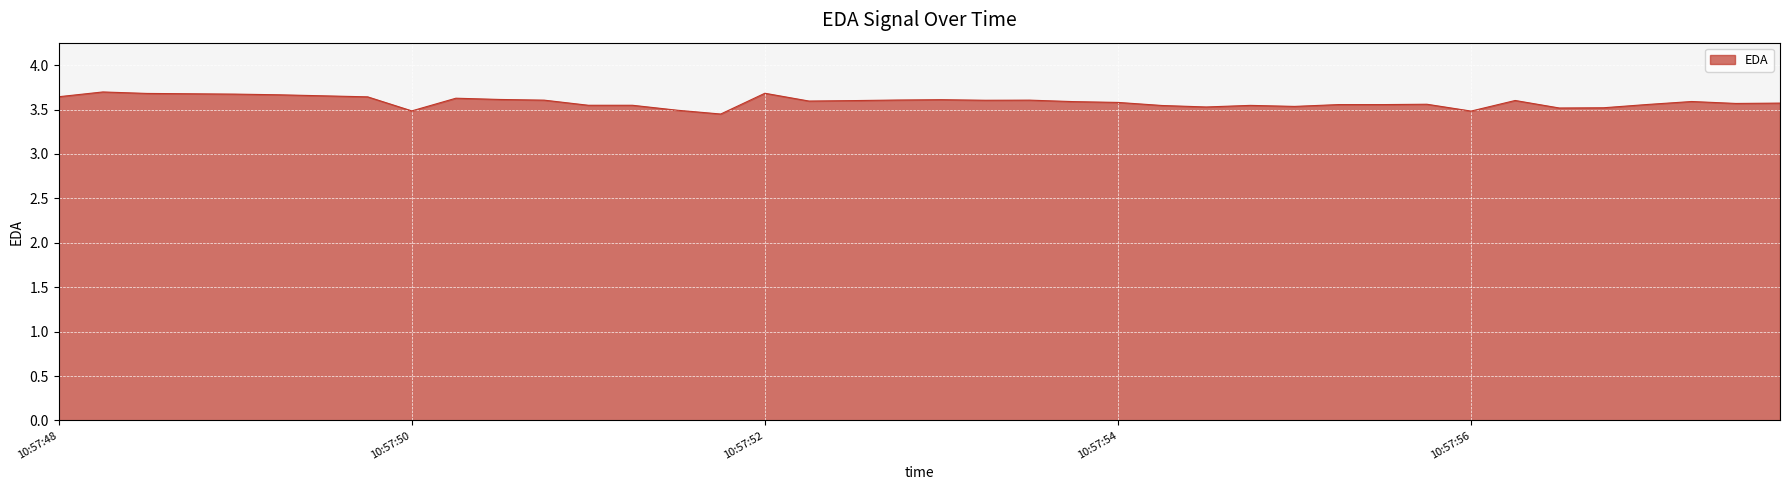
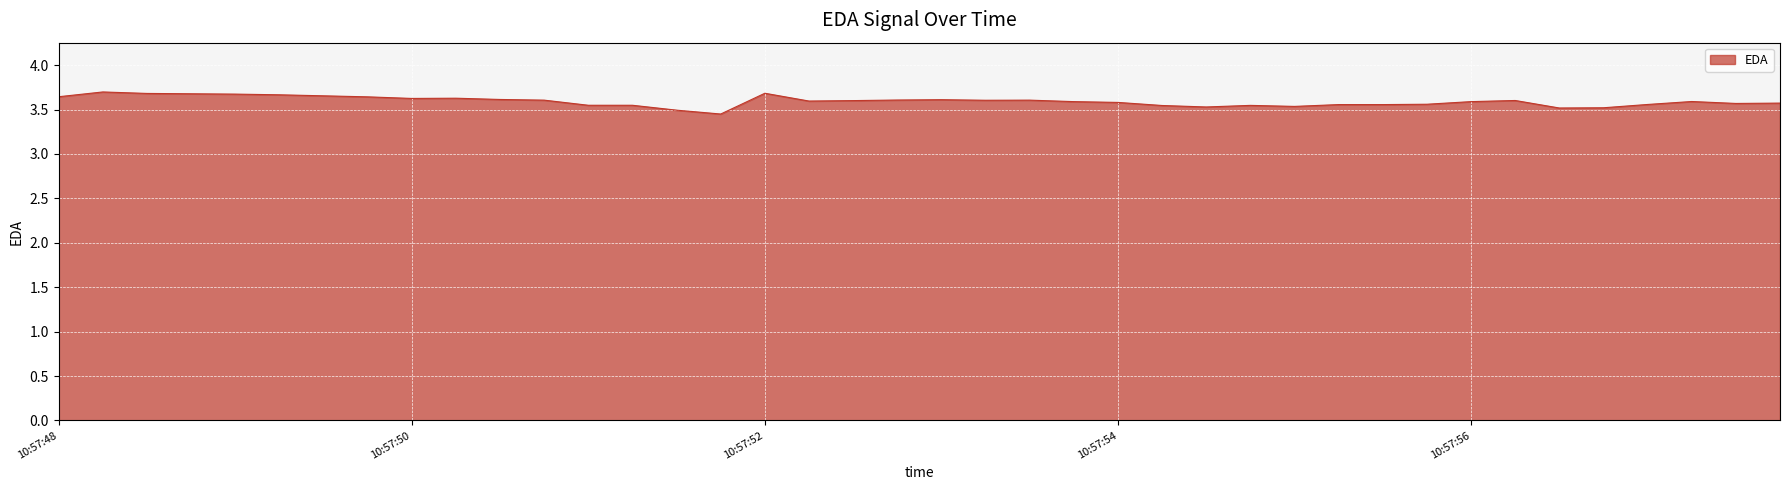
  {
    "10:57:48": 3.6,
-   "10:57:50": 3.5,
+   "10:57:50": 3.6,
    "10:57:52": 3.7,
    "10:57:54": 3.6,
-   "10:57:56": 3.5
+   "10:57:56": 3.6
  }
